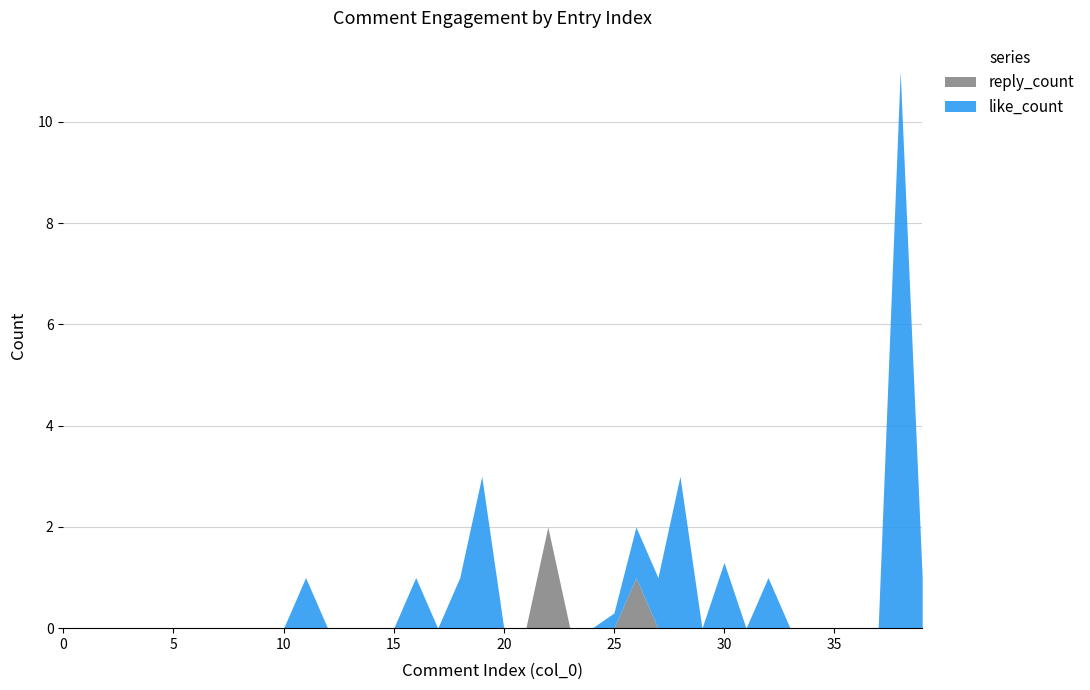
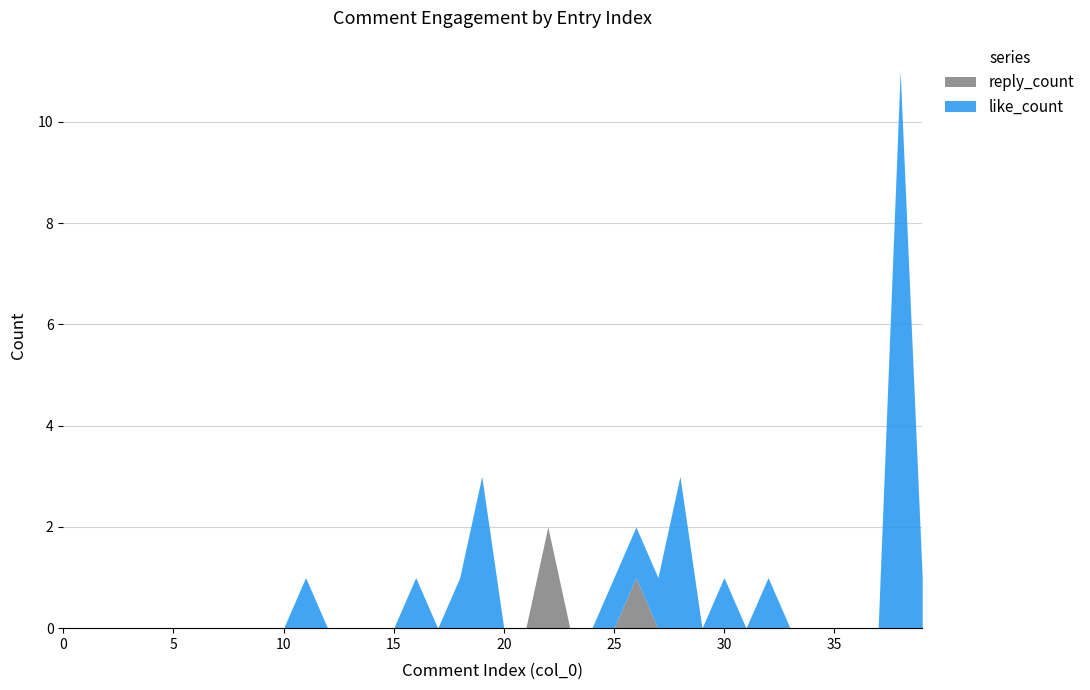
  {
    "reply_count": {
      "25": 0.0,
      "30": 0.0
    },
    "like_count": {
-     "25": 0.3,
-     "30": 1.3
+     "25": 1.0,
+     "30": 1.0
    }
  }
